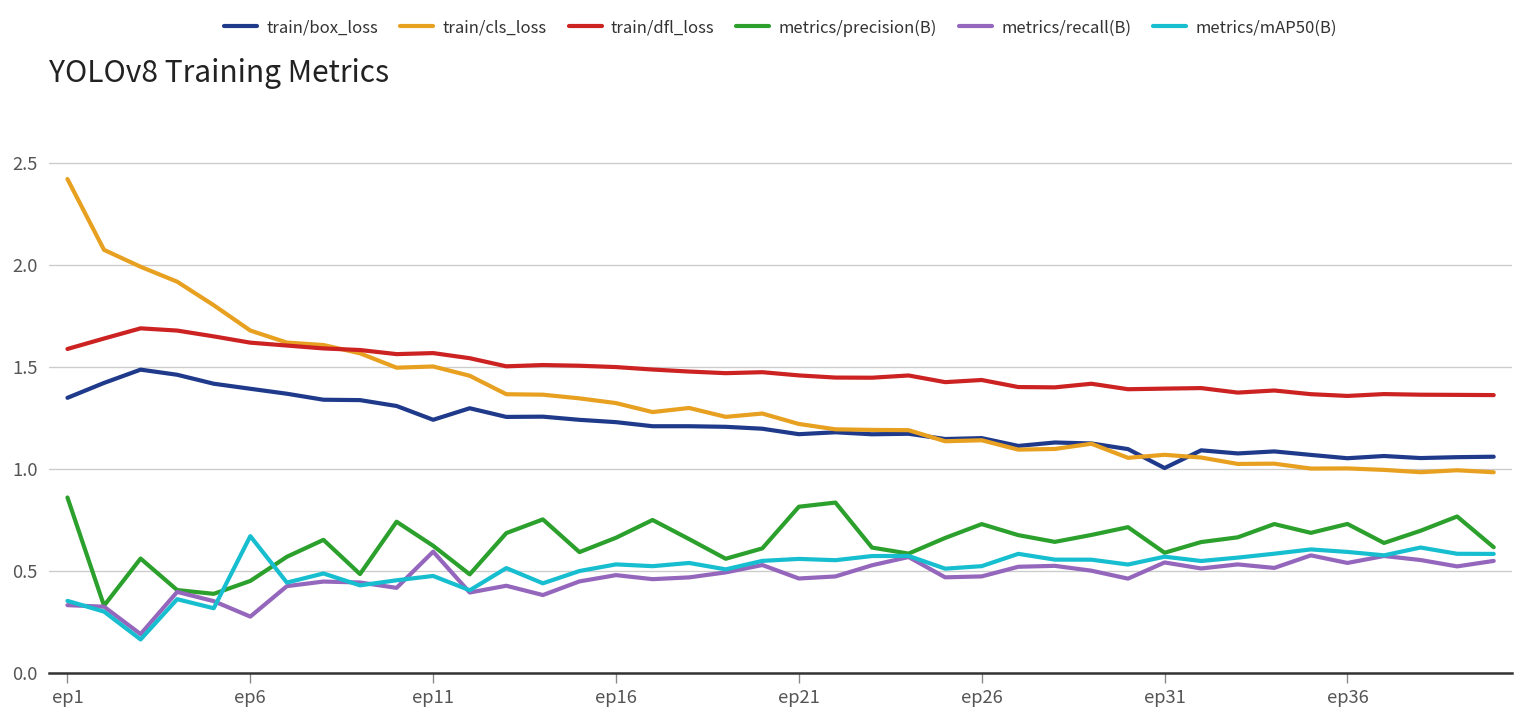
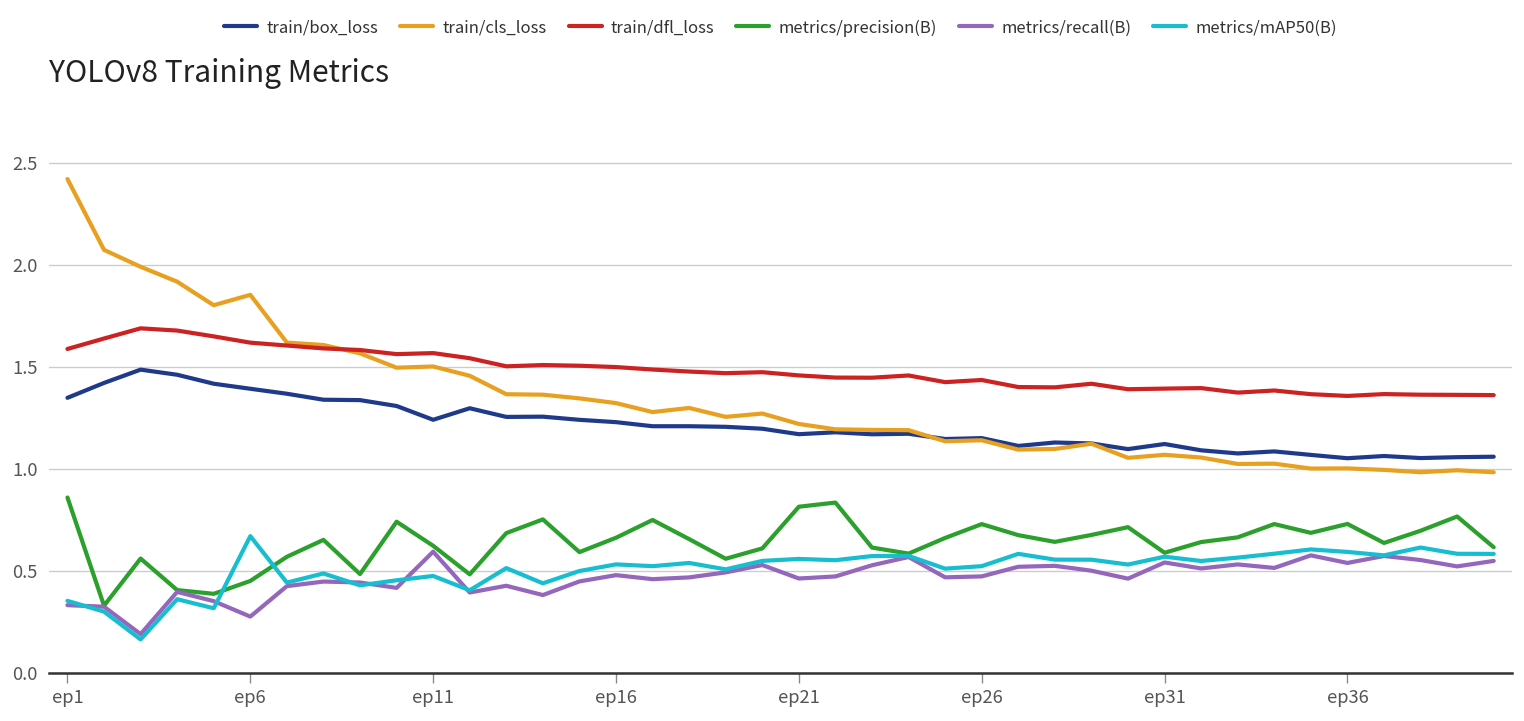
  {
    "train/box_loss": {
      "ep1": 1.35,
      "ep6": 1.39,
      "ep11": 1.24,
      "ep16": 1.23,
      "ep21": 1.17,
-     "ep31": 1.00,
+     "ep31": 1.12,
      "ep36": 1.05
    },
    "train/cls_loss": {
      "ep1": 2.42,
-     "ep6": 1.68,
+     "ep6": 1.85,
      "ep11": 1.50,
      "ep16": 1.32,
      "ep21": 1.22,
      "ep31": 1.07,
      "ep36": 1.00
    },
    "train/dfl_loss": {
      "ep1": 1.59,
      "ep6": 1.62,
      "ep11": 1.57,
      "ep16": 1.50,
      "ep21": 1.46,
      "ep26": 1.44,
      "ep31": 1.39,
      "ep36": 1.36
    },
    "metrics/precision(B)": {
      "ep1": 0.86,
      "ep6": 0.45,
      "ep11": 0.62,
      "ep16": 0.66,
      "ep21": 0.81,
      "ep26": 0.73,
      "ep31": 0.59,
      "ep36": 0.73
    },
    "metrics/recall(B)": {
      "ep1": 0.33,
      "ep6": 0.28,
      "ep11": 0.59,
      "ep16": 0.48,
      "ep21": 0.46,
      "ep26": 0.47,
      "ep31": 0.54,
      "ep36": 0.54
    },
    "metrics/mAP50(B)": {
      "ep1": 0.35,
      "ep6": 0.67,
      "ep11": 0.48,
      "ep16": 0.53,
      "ep21": 0.56,
      "ep26": 0.52,
      "ep31": 0.57,
      "ep36": 0.59
    }
  }
